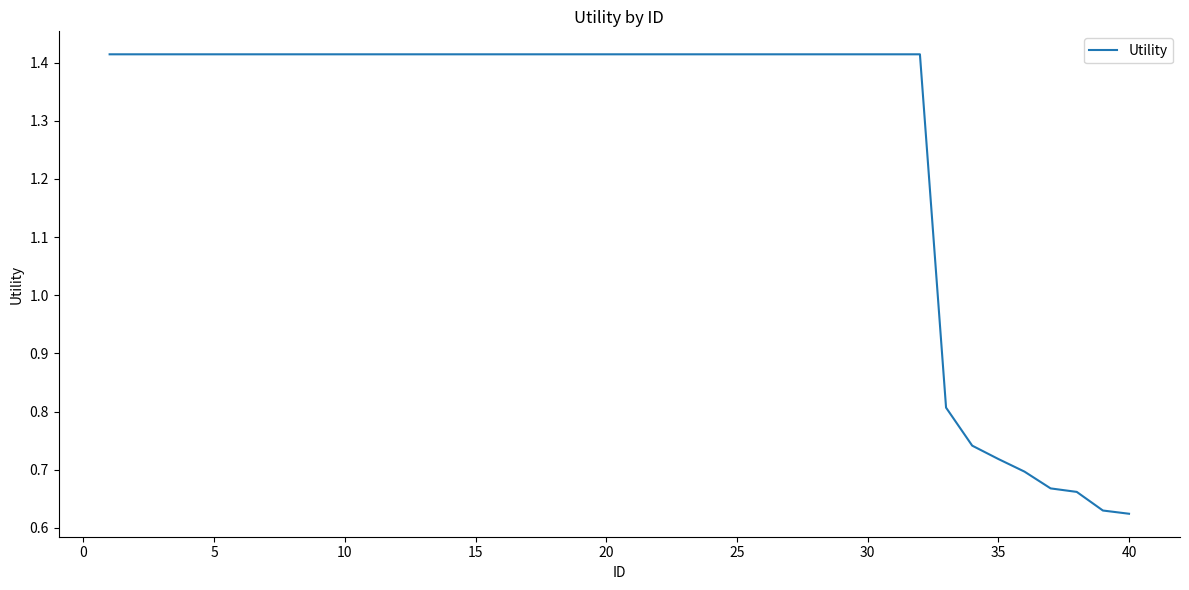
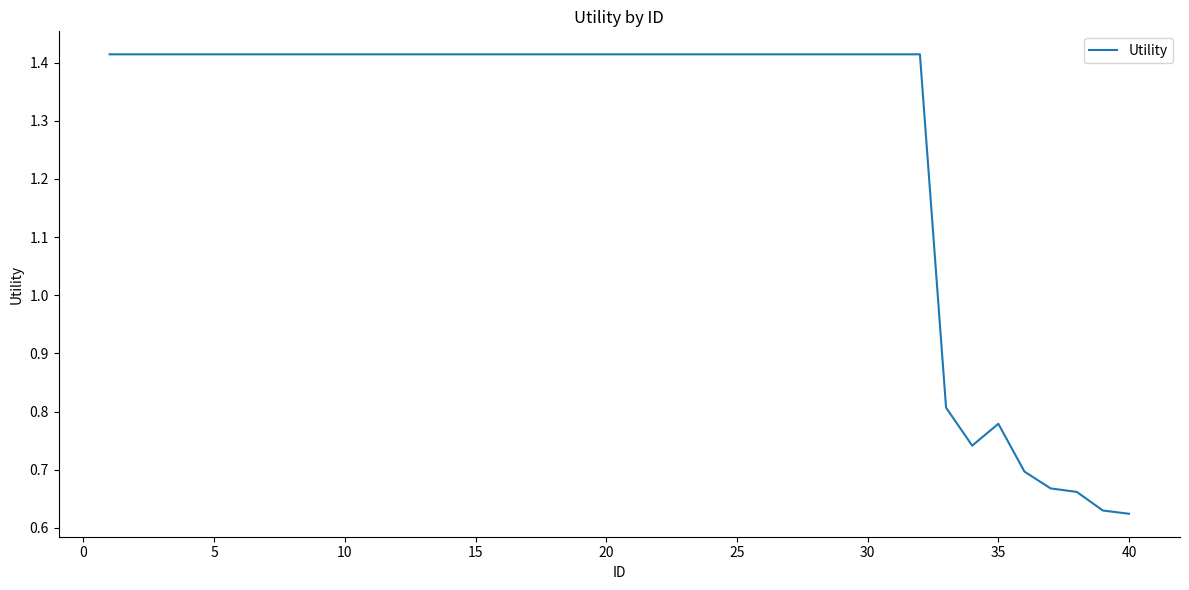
  {
    "5": 1.41,
    "10": 1.41,
    "15": 1.41,
    "20": 1.41,
    "25": 1.41,
    "30": 1.41,
-   "35": 0.72,
+   "35": 0.78,
    "40": 0.62
  }
